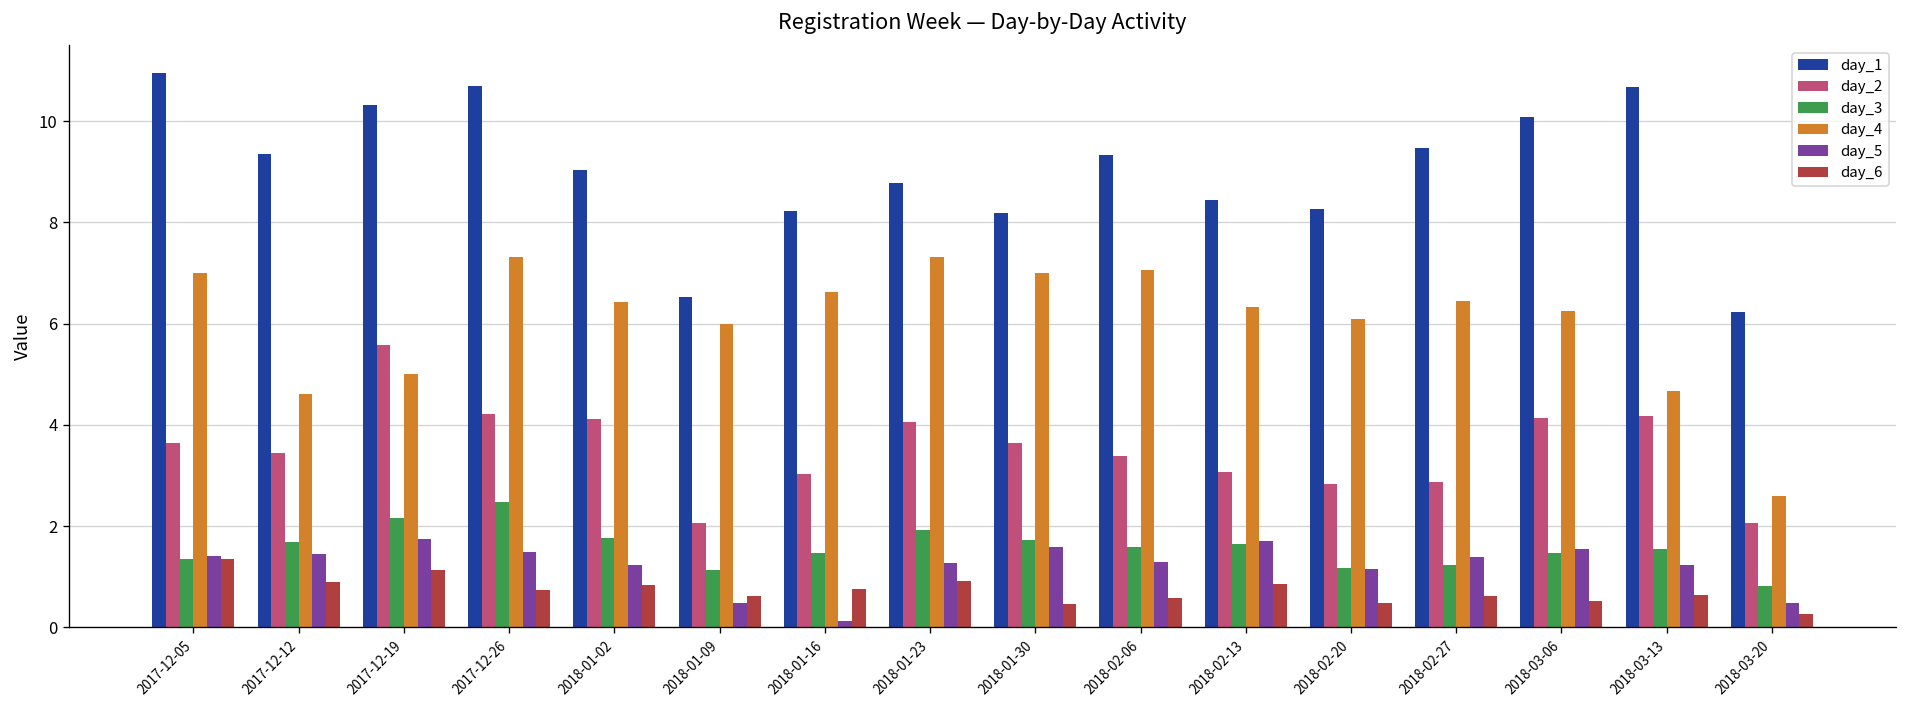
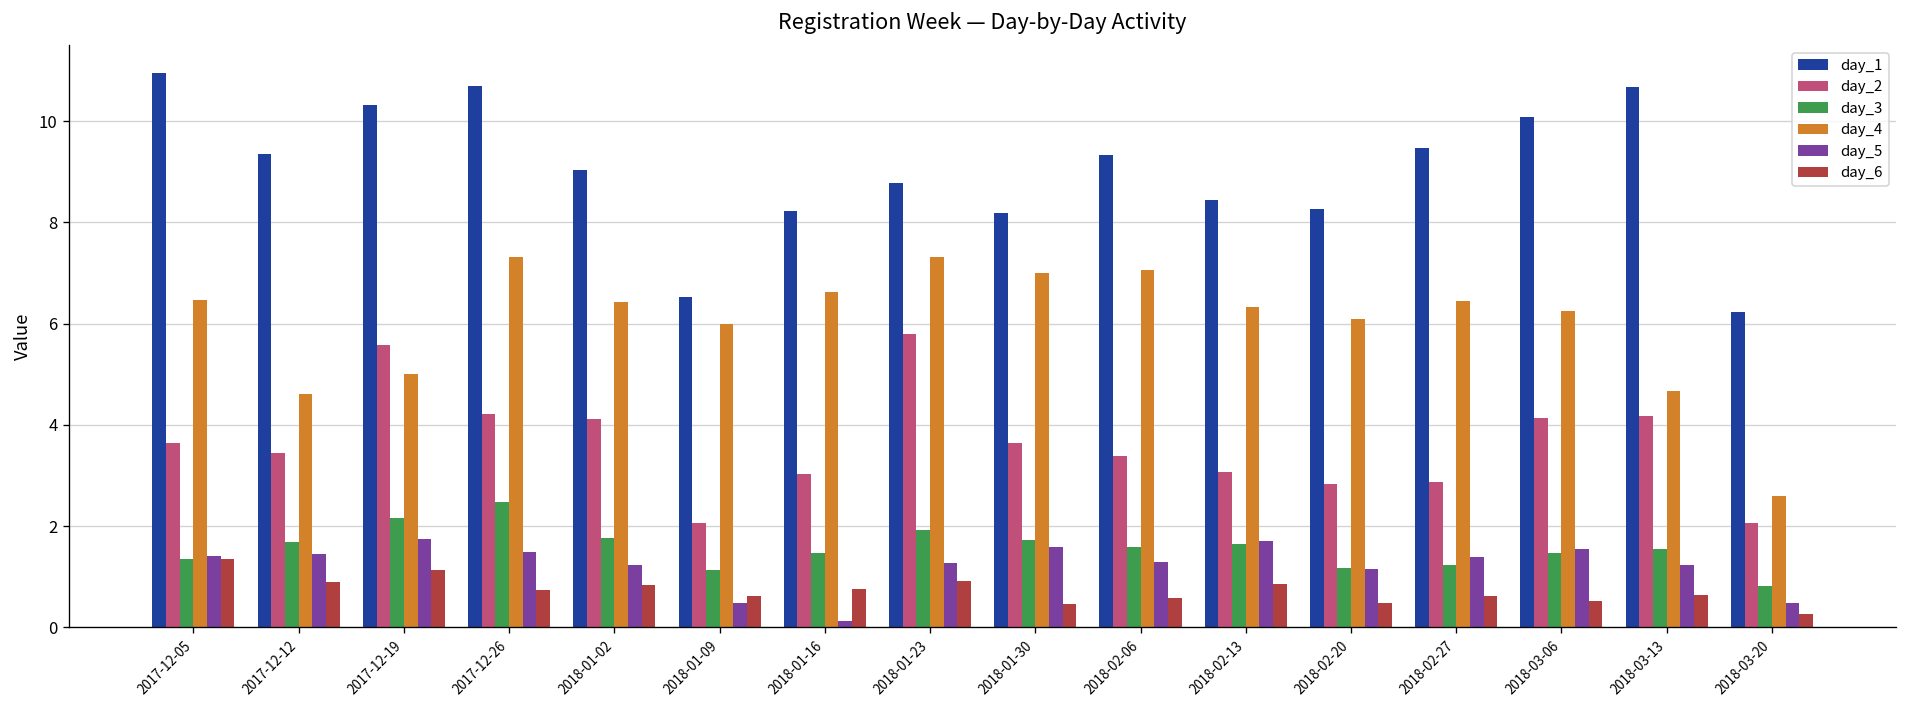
  {
    "day_1": {
      "2017-12-05": 11.0,
      "2017-12-12": 9.3,
      "2017-12-19": 10.3,
      "2017-12-26": 10.7,
      "2018-01-02": 9.0,
      "2018-01-09": 6.5,
      "2018-01-16": 8.2,
      "2018-01-23": 8.8,
      "2018-01-30": 8.2,
      "2018-02-06": 9.3,
      "2018-02-13": 8.4,
      "2018-02-20": 8.3,
      "2018-02-27": 9.5,
      "2018-03-06": 10.1,
      "2018-03-13": 10.7,
      "2018-03-20": 6.2
    },
    "day_2": {
      "2017-12-05": 3.6,
      "2017-12-12": 3.4,
      "2017-12-19": 5.6,
      "2017-12-26": 4.2,
      "2018-01-02": 4.1,
      "2018-01-09": 2.1,
      "2018-01-16": 3.0,
-     "2018-01-23": 4.1,
+     "2018-01-23": 5.8,
      "2018-01-30": 3.6,
      "2018-02-06": 3.4,
      "2018-02-13": 3.1,
      "2018-02-20": 2.8,
      "2018-02-27": 2.9,
      "2018-03-06": 4.1,
      "2018-03-13": 4.2,
      "2018-03-20": 2.1
    },
    "day_3": {
      "2017-12-05": 1.3,
      "2017-12-12": 1.7,
      "2017-12-19": 2.2,
      "2017-12-26": 2.5,
      "2018-01-02": 1.8,
      "2018-01-09": 1.1,
      "2018-01-16": 1.5,
      "2018-01-23": 1.9,
      "2018-01-30": 1.7,
      "2018-02-06": 1.6,
      "2018-02-13": 1.6,
      "2018-02-20": 1.2,
      "2018-02-27": 1.2,
      "2018-03-06": 1.5,
      "2018-03-13": 1.6,
      "2018-03-20": 0.8
    },
    "day_4": {
-     "2017-12-05": 7.0,
+     "2017-12-05": 6.5,
      "2017-12-12": 4.6,
      "2017-12-19": 5.0,
      "2017-12-26": 7.3,
      "2018-01-02": 6.4,
      "2018-01-09": 6.0,
      "2018-01-16": 6.6,
      "2018-01-23": 7.3,
      "2018-01-30": 7.0,
      "2018-02-06": 7.1,
      "2018-02-13": 6.3,
      "2018-02-20": 6.1,
      "2018-02-27": 6.4,
      "2018-03-06": 6.2,
      "2018-03-13": 4.7,
      "2018-03-20": 2.6
    },
    "day_5": {
      "2017-12-05": 1.4,
      "2017-12-12": 1.4,
      "2017-12-19": 1.7,
      "2017-12-26": 1.5,
      "2018-01-02": 1.2,
      "2018-01-09": 0.5,
      "2018-01-16": 0.1,
      "2018-01-23": 1.3,
      "2018-01-30": 1.6,
      "2018-02-06": 1.3,
      "2018-02-13": 1.7,
      "2018-02-20": 1.2,
      "2018-02-27": 1.4,
      "2018-03-06": 1.5,
      "2018-03-13": 1.2,
      "2018-03-20": 0.5
    },
    "day_6": {
      "2017-12-05": 1.3,
      "2017-12-12": 0.9,
      "2017-12-19": 1.1,
      "2017-12-26": 0.7,
      "2018-01-02": 0.8,
      "2018-01-09": 0.6,
      "2018-01-16": 0.8,
      "2018-01-23": 0.9,
      "2018-01-30": 0.5,
      "2018-02-06": 0.6,
      "2018-02-13": 0.9,
      "2018-02-20": 0.5,
      "2018-02-27": 0.6,
      "2018-03-06": 0.5,
      "2018-03-13": 0.6,
      "2018-03-20": 0.3
    }
  }
